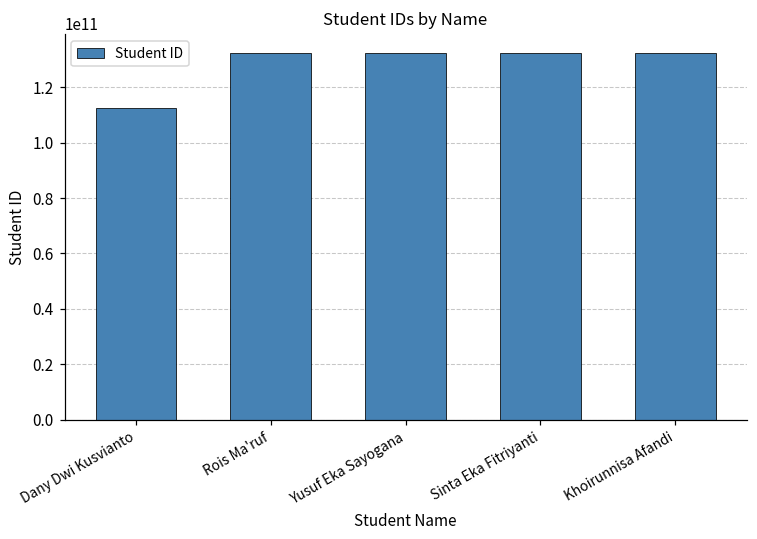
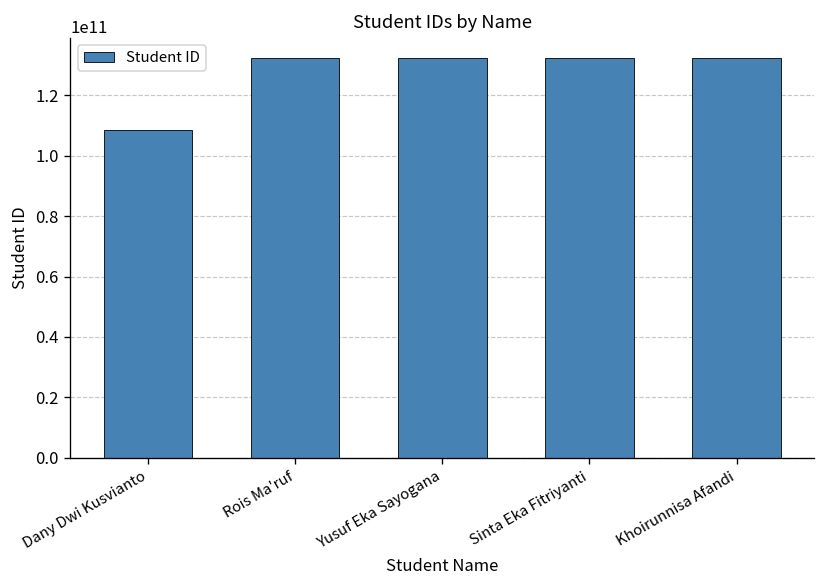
  {
-   "Dany Dwi Kusvianto": 112000000000,
+   "Dany Dwi Kusvianto": 109000000000,
    "Rois Ma'ruf": 132000000000,
    "Yusuf Eka Sayogana": 132000000000,
    "Sinta Eka Fitriyanti": 132000000000,
    "Khoirunnisa Afandi": 132000000000
  }
